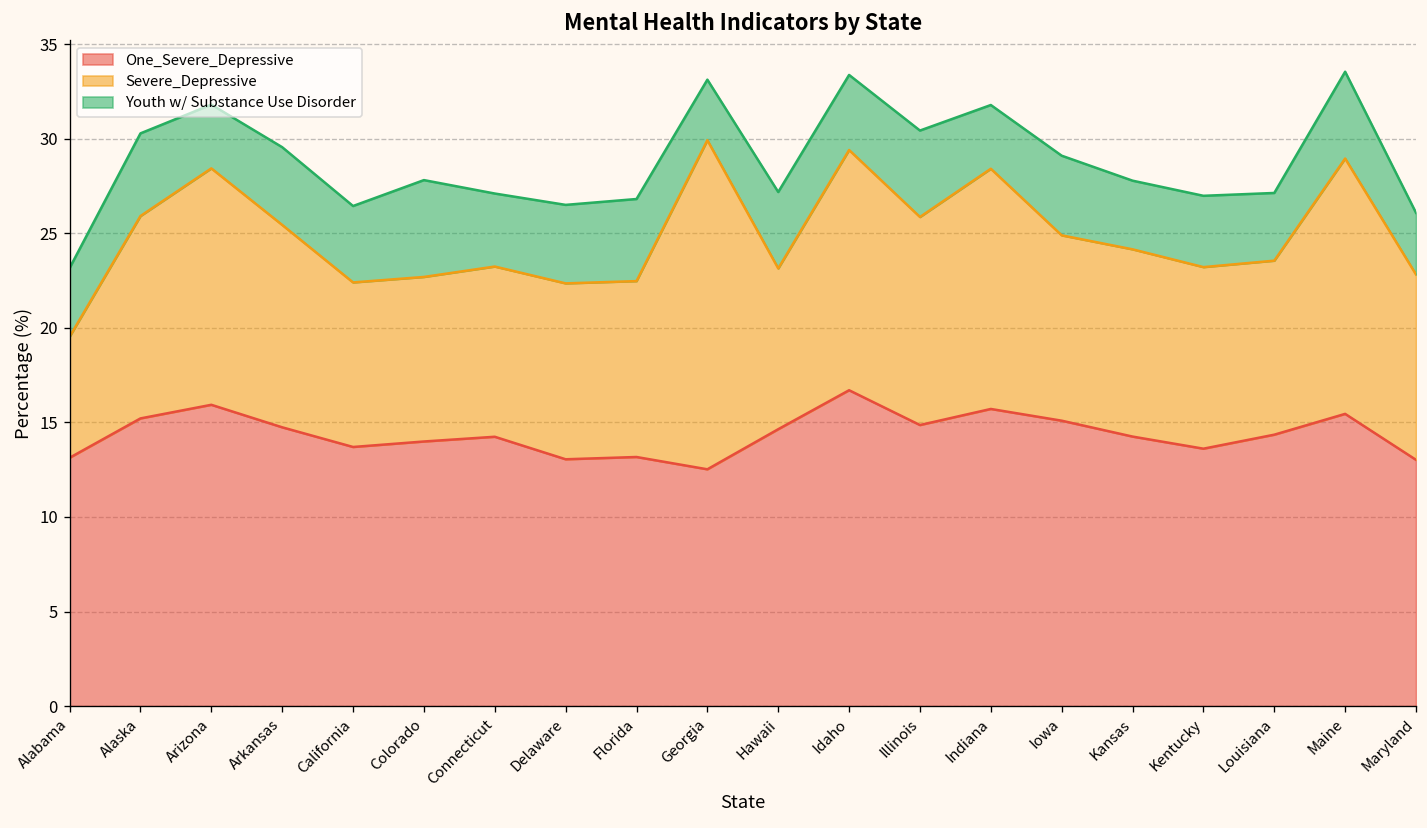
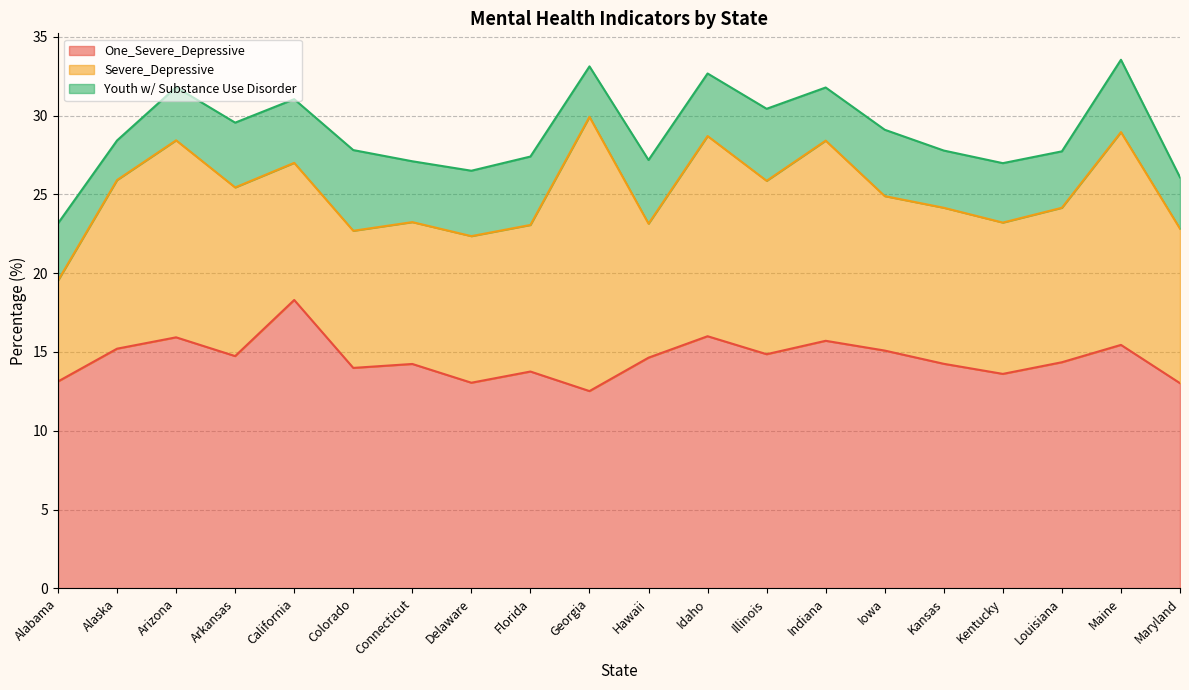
  {
    "One_Severe_Depressive": {
      "Alabama": 13.1,
      "Alaska": 15.2,
      "Arizona": 15.9,
      "Arkansas": 14.7,
-     "California": 13.7,
+     "California": 18.3,
      "Colorado": 14.0,
      "Connecticut": 14.2,
      "Delaware": 13.1,
-     "Florida": 13.2,
+     "Florida": 13.8,
      "Georgia": 12.5,
      "Hawaii": 14.6,
-     "Idaho": 16.7,
+     "Idaho": 16.0,
      "Illinois": 14.9,
      "Indiana": 15.7,
      "Iowa": 15.1,
      "Kansas": 14.3,
      "Kentucky": 13.6,
      "Louisiana": 14.4,
      "Maine": 15.5,
      "Maryland": 13.0
    },
    "Severe_Depressive": {
      "Alabama": 6.4,
      "Alaska": 10.7,
      "Arizona": 12.5,
      "Arkansas": 10.7,
      "California": 8.7,
      "Colorado": 8.7,
      "Connecticut": 9.0,
      "Delaware": 9.3,
      "Florida": 9.3,
      "Georgia": 17.4,
      "Hawaii": 8.5,
      "Idaho": 12.7,
      "Illinois": 11.0,
      "Indiana": 12.7,
      "Iowa": 9.8,
      "Kansas": 9.9,
      "Kentucky": 9.6,
-     "Louisiana": 9.2,
+     "Louisiana": 9.8,
      "Maine": 13.5,
      "Maryland": 9.8
    },
    "Youth w/ Substance Use Disorder": {
      "Alabama": 3.6,
-     "Alaska": 4.4,
+     "Alaska": 2.5,
      "Arkansas": 4.1,
      "Colorado": 5.1,
      "Connecticut": 3.9,
      "Delaware": 4.1,
      "Florida": 4.3,
      "Georgia": 3.2,
      "Hawaii": 4.0,
      "Idaho": 4.0,
      "Illinois": 4.6,
      "Indiana": 3.4,
      "Iowa": 4.2,
      "Kansas": 3.6,
      "Kentucky": 3.8,
      "Louisiana": 3.6,
      "Maine": 4.6,
      "Maryland": 3.3
    }
  }
